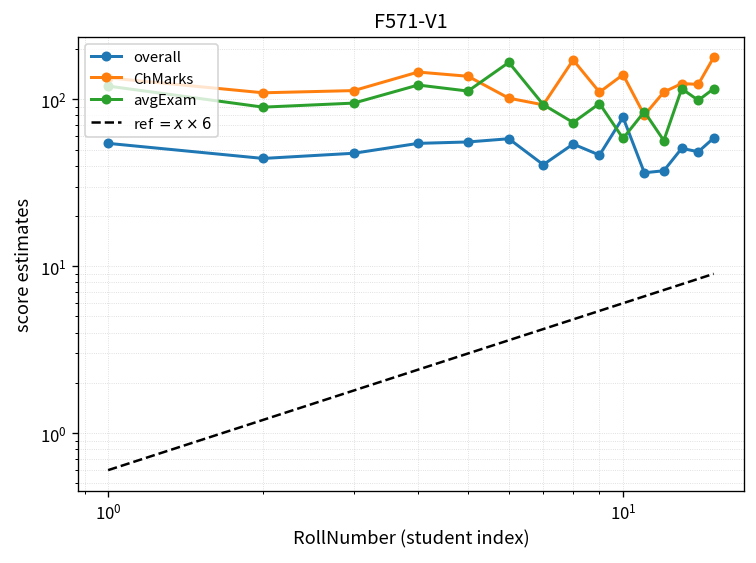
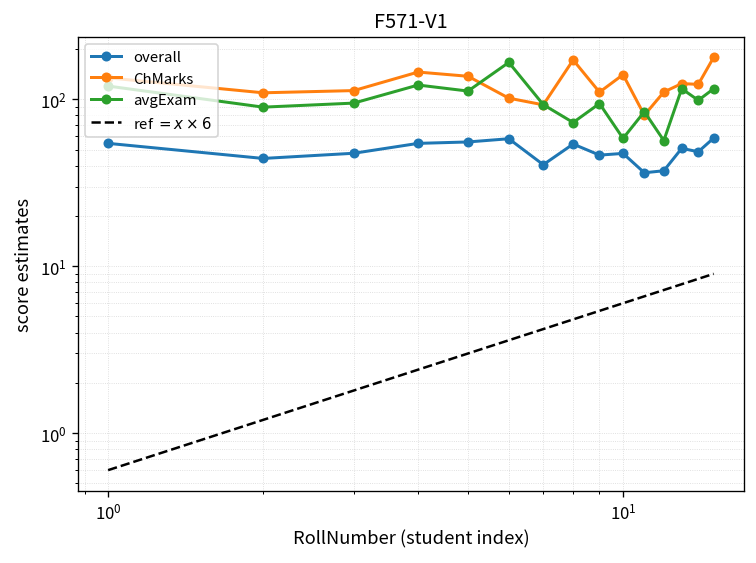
  {
    "overall": {
      "10^0": 54,
-     "10^1": 80
+     "10^1": 47
    },
    "ChMarks": {
      "10^1": 140
    },
    "avgExam": {
      "10^1": 58
    }
  }
